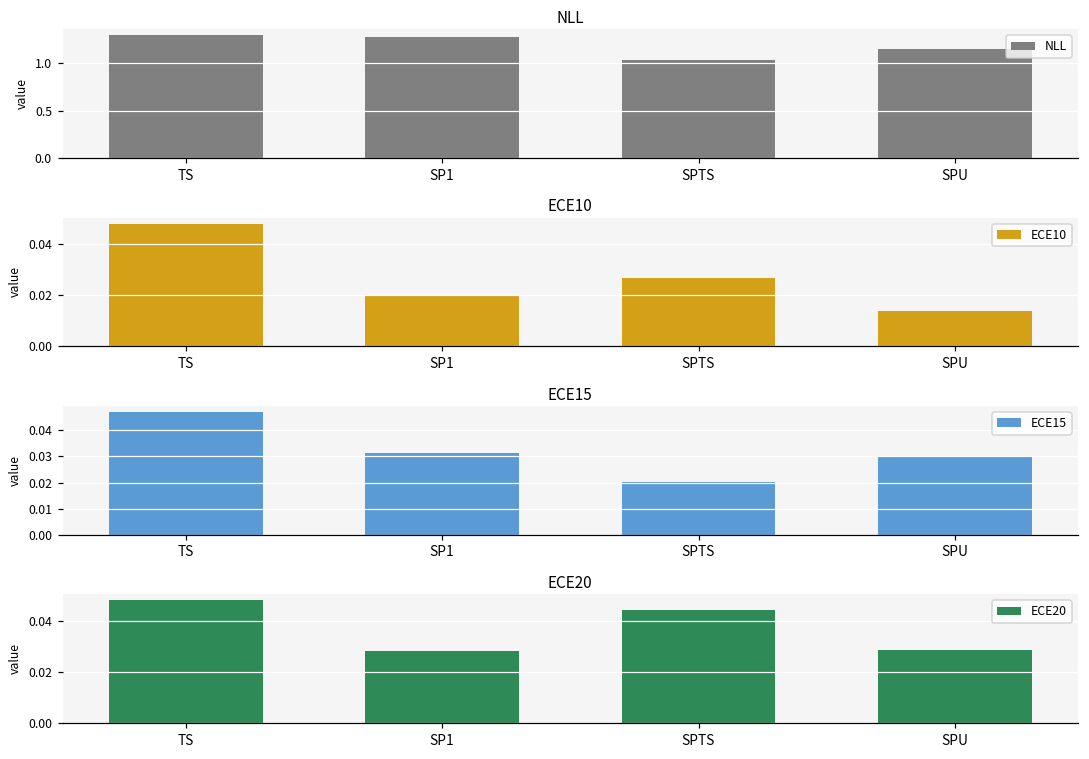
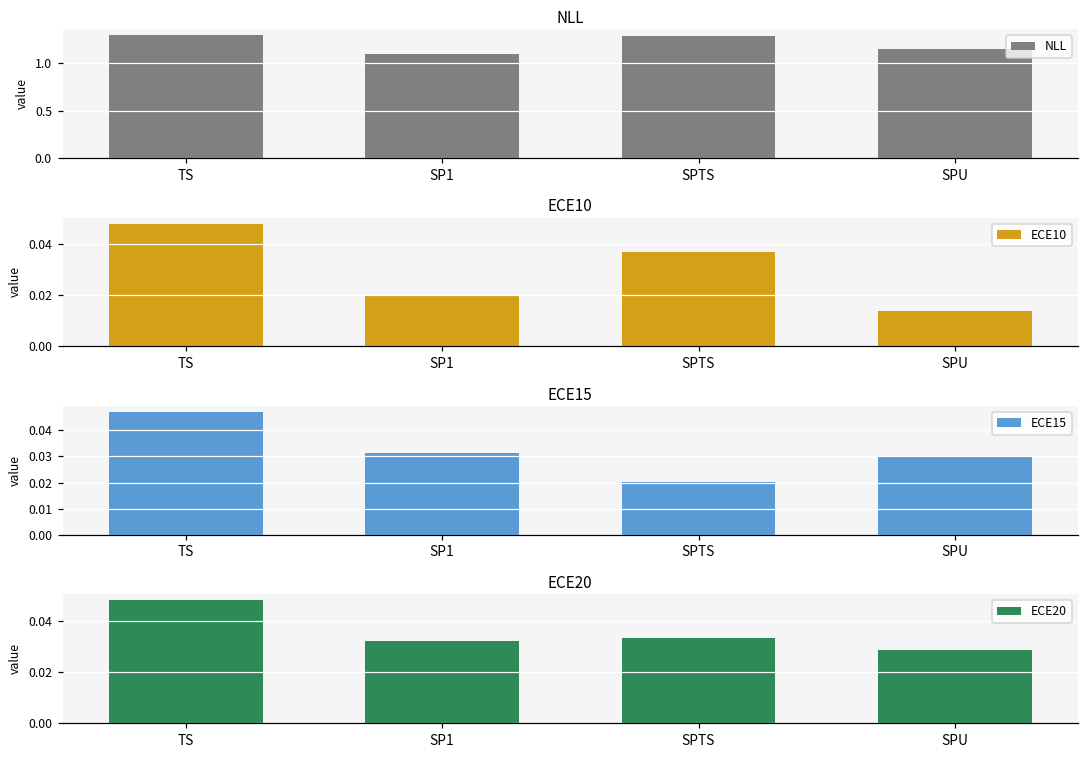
  {
    "NLL": {
      "TS": 1.3,
-     "SP1": 1.3,
-     "SPTS": 1.0,
+     "SP1": 1.1,
+     "SPTS": 1.3,
      "SPU": 1.2
    },
    "ECE10": {
      "TS": 0.048,
      "SP1": 0.020,
-     "SPTS": 0.027,
+     "SPTS": 0.037,
      "SPU": 0.014
    },
    "ECE15": {
      "TS": 0.047,
      "SP1": 0.031,
      "SPTS": 0.020,
      "SPU": 0.030
    },
    "ECE20": {
      "TS": 0.048,
-     "SP1": 0.028,
-     "SPTS": 0.044,
+     "SP1": 0.032,
+     "SPTS": 0.033,
      "SPU": 0.029
    }
  }
